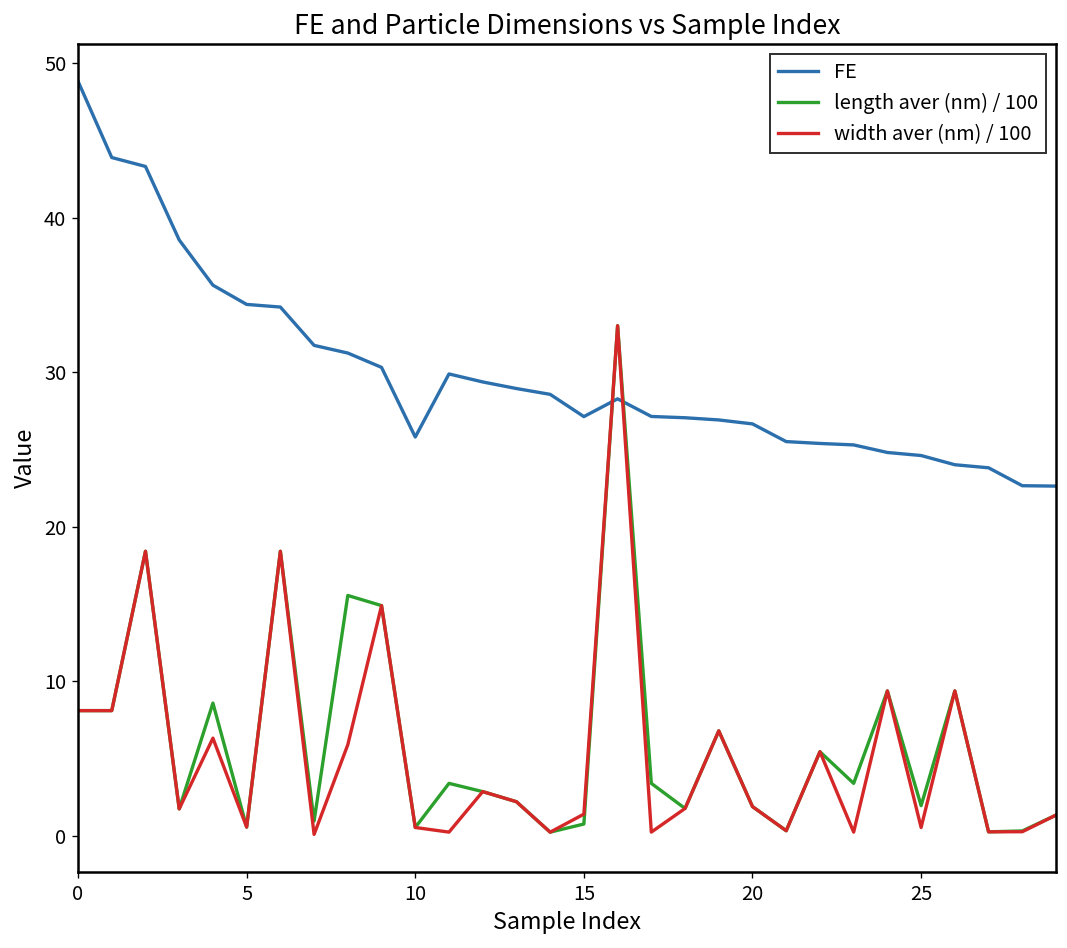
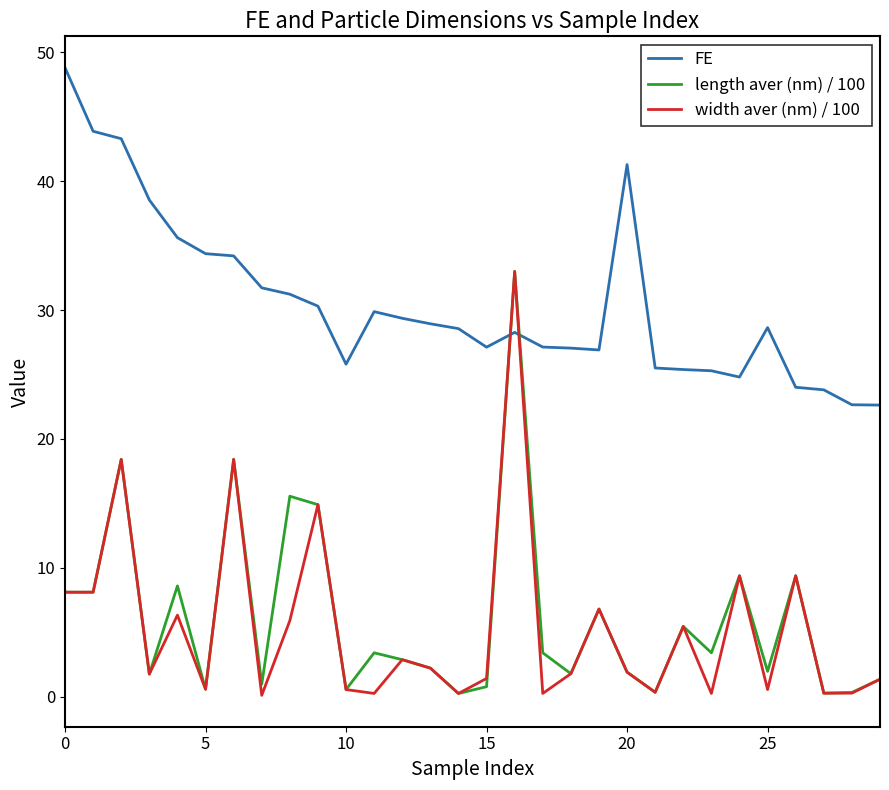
  {
    "FE": {
      "0": 48.8,
      "5": 34.4,
      "10": 25.8,
      "15": 27.1,
-     "20": 26.7,
-     "25": 24.6
+     "20": 41.3,
+     "25": 28.6
    },
    "length aver (nm) / 100": {
      "15": 0.8,
      "25": 2.0
    },
    "width aver (nm) / 100": {
      "15": 1.4,
      "25": 0.6
    }
  }
